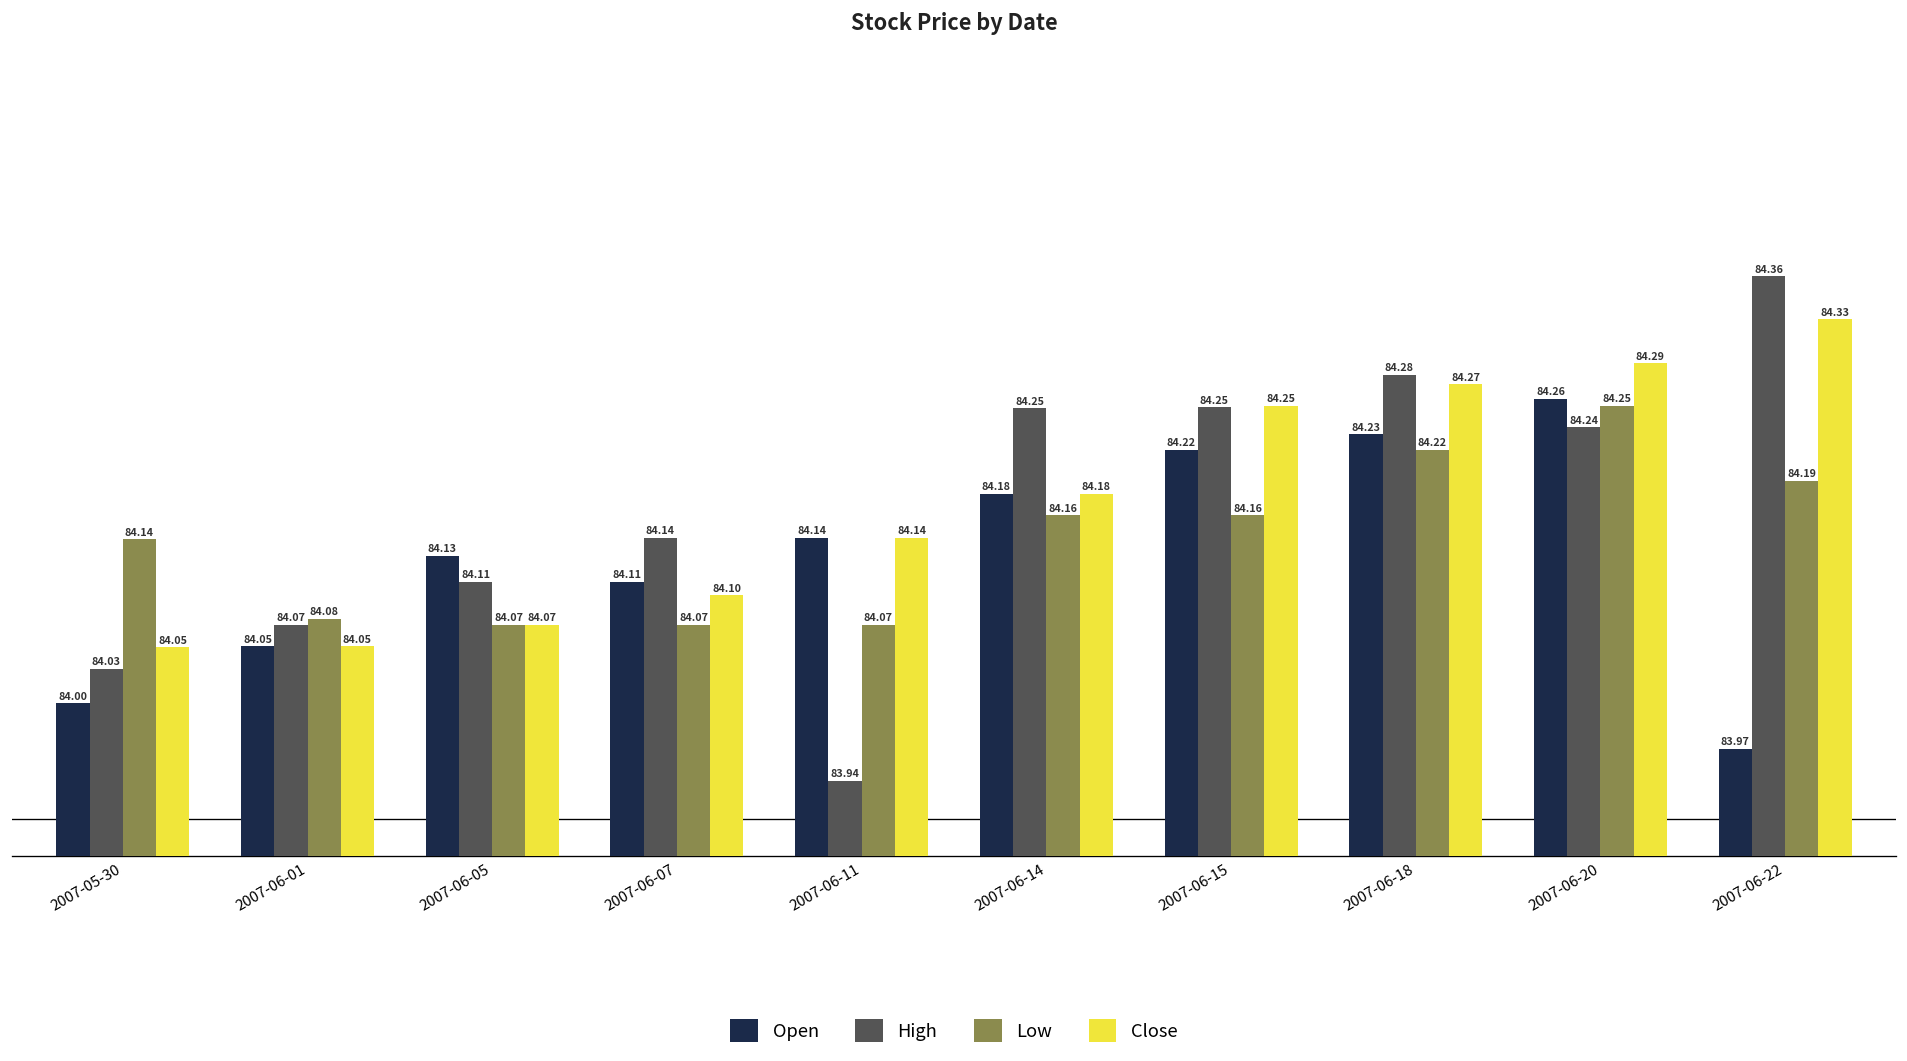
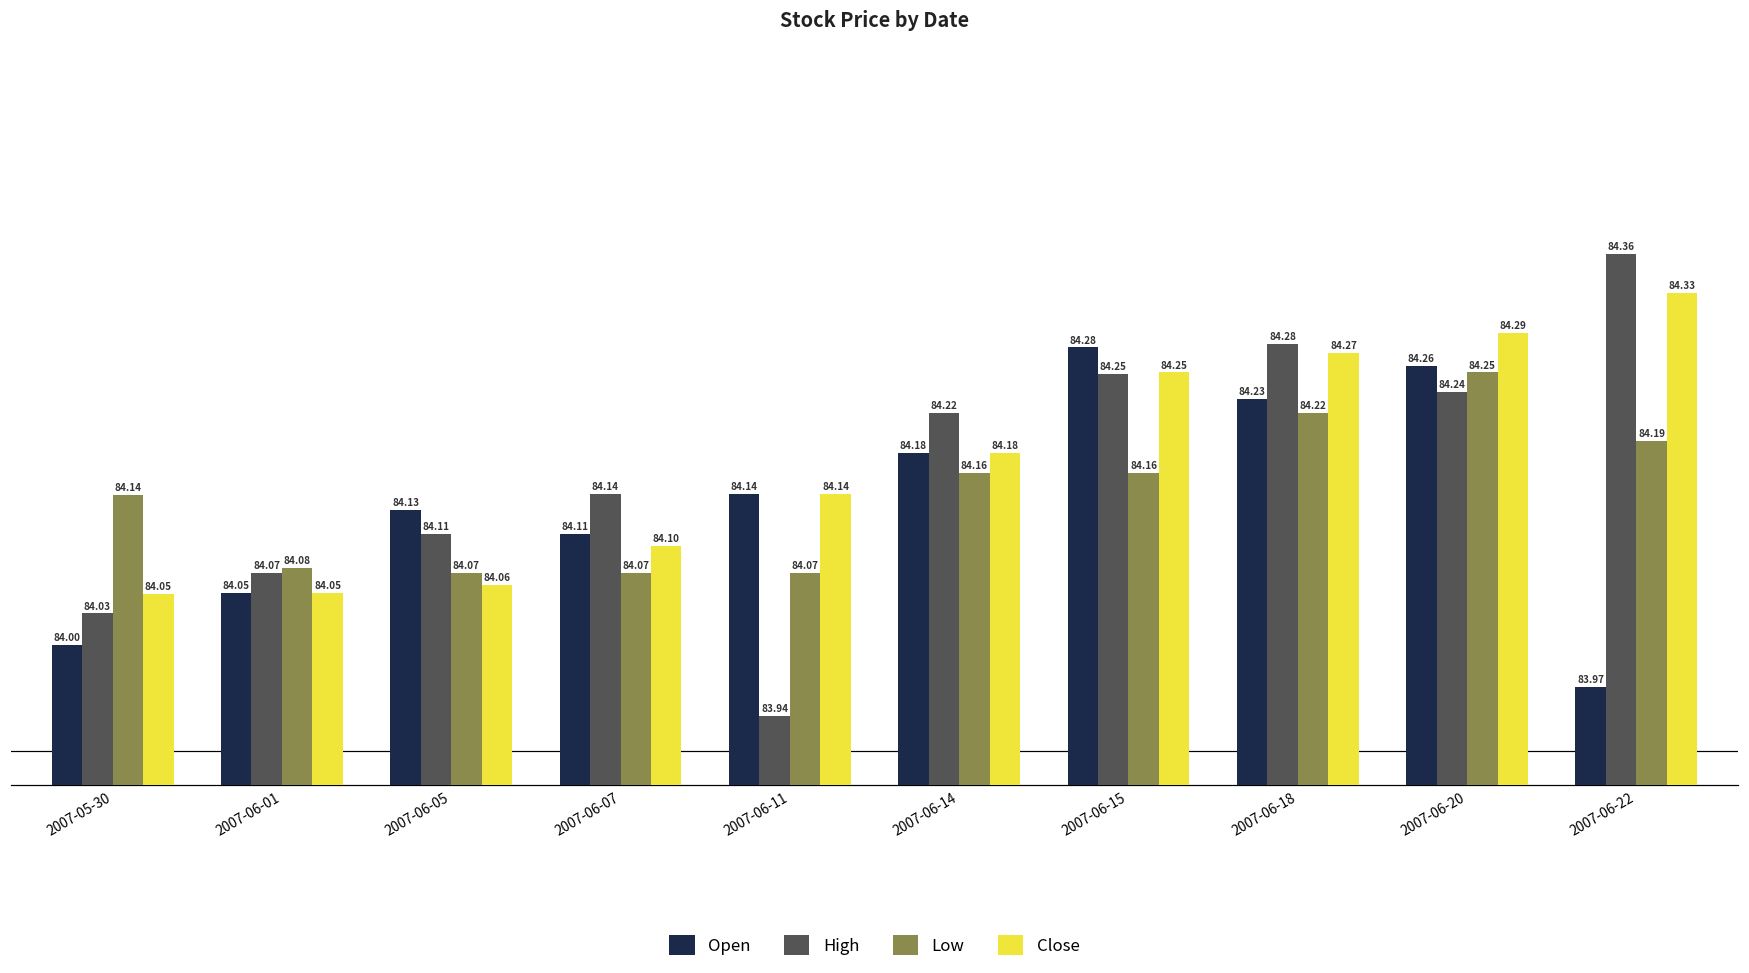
  {
    "Open": {
      "2007-05-30": 84.00,
      "2007-06-01": 84.05,
      "2007-06-05": 84.13,
      "2007-06-07": 84.11,
      "2007-06-11": 84.14,
      "2007-06-14": 84.18,
-     "2007-06-15": 84.22,
+     "2007-06-15": 84.28,
      "2007-06-18": 84.23,
      "2007-06-20": 84.26,
      "2007-06-22": 83.97
    },
    "High": {
      "2007-05-30": 84.03,
      "2007-06-01": 84.07,
      "2007-06-05": 84.11,
      "2007-06-07": 84.14,
      "2007-06-11": 83.94,
-     "2007-06-14": 84.25,
+     "2007-06-14": 84.22,
      "2007-06-15": 84.25,
      "2007-06-18": 84.28,
      "2007-06-20": 84.24,
      "2007-06-22": 84.36
    },
    "Low": {
      "2007-05-30": 84.14,
      "2007-06-01": 84.08,
      "2007-06-05": 84.07,
      "2007-06-07": 84.07,
      "2007-06-11": 84.07,
      "2007-06-14": 84.16,
      "2007-06-15": 84.16,
      "2007-06-18": 84.22,
      "2007-06-20": 84.25,
      "2007-06-22": 84.19
    },
    "Close": {
      "2007-05-30": 84.05,
      "2007-06-01": 84.05,
-     "2007-06-05": 84.07,
+     "2007-06-05": 84.06,
      "2007-06-07": 84.10,
      "2007-06-11": 84.14,
      "2007-06-14": 84.18,
      "2007-06-15": 84.25,
      "2007-06-18": 84.27,
      "2007-06-20": 84.29,
      "2007-06-22": 84.33
    }
  }
